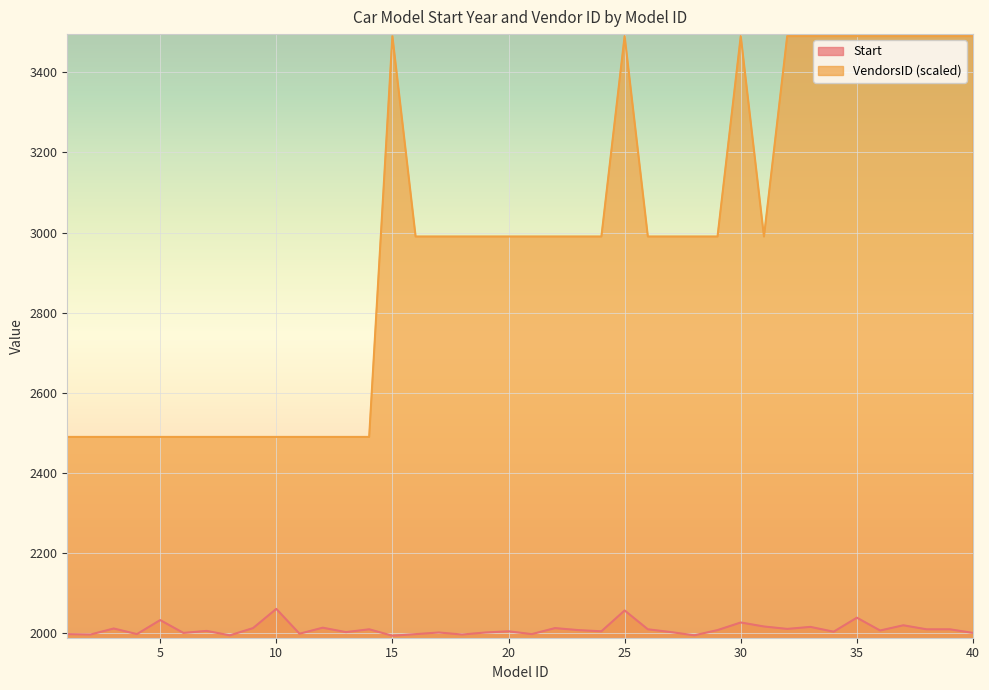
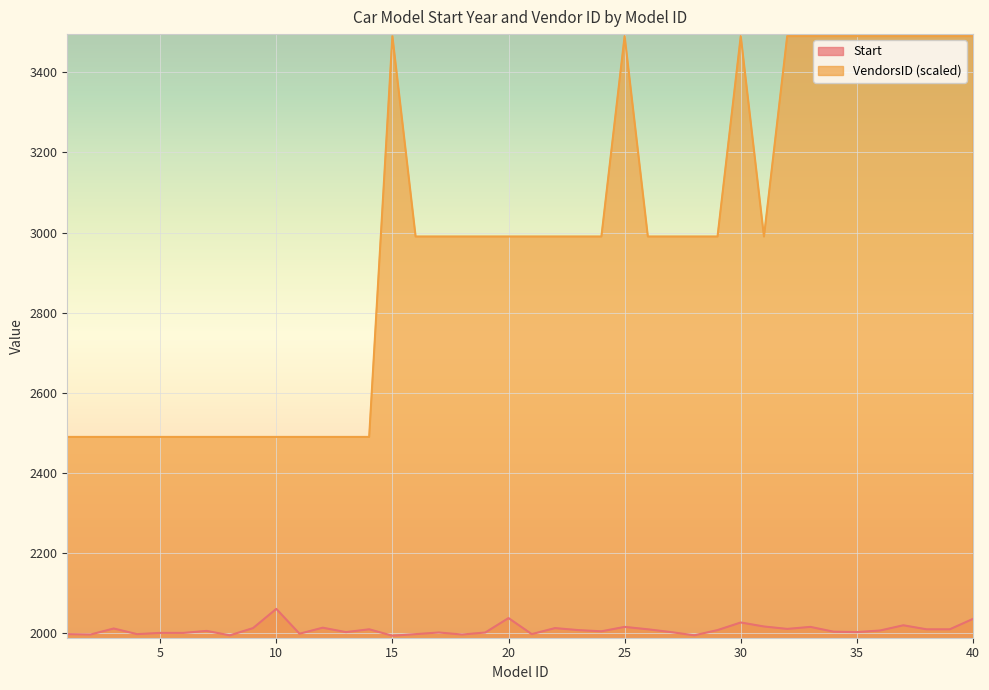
  {
    "Start": {
-     "5": 2030,
+     "5": 2000,
      "10": 2060,
      "15": 1990,
-     "20": 2010,
-     "25": 2060,
+     "20": 2040,
+     "25": 2020,
      "30": 2030,
-     "35": 2040,
-     "40": 2000
+     "35": 2000,
+     "40": 2040
    },
    "VendorsID (scaled)": {
      "5": 2490,
      "10": 2490,
      "15": 3490,
      "20": 2990,
      "25": 3490,
      "30": 3490,
      "35": 3490,
      "40": 3490
    }
  }
